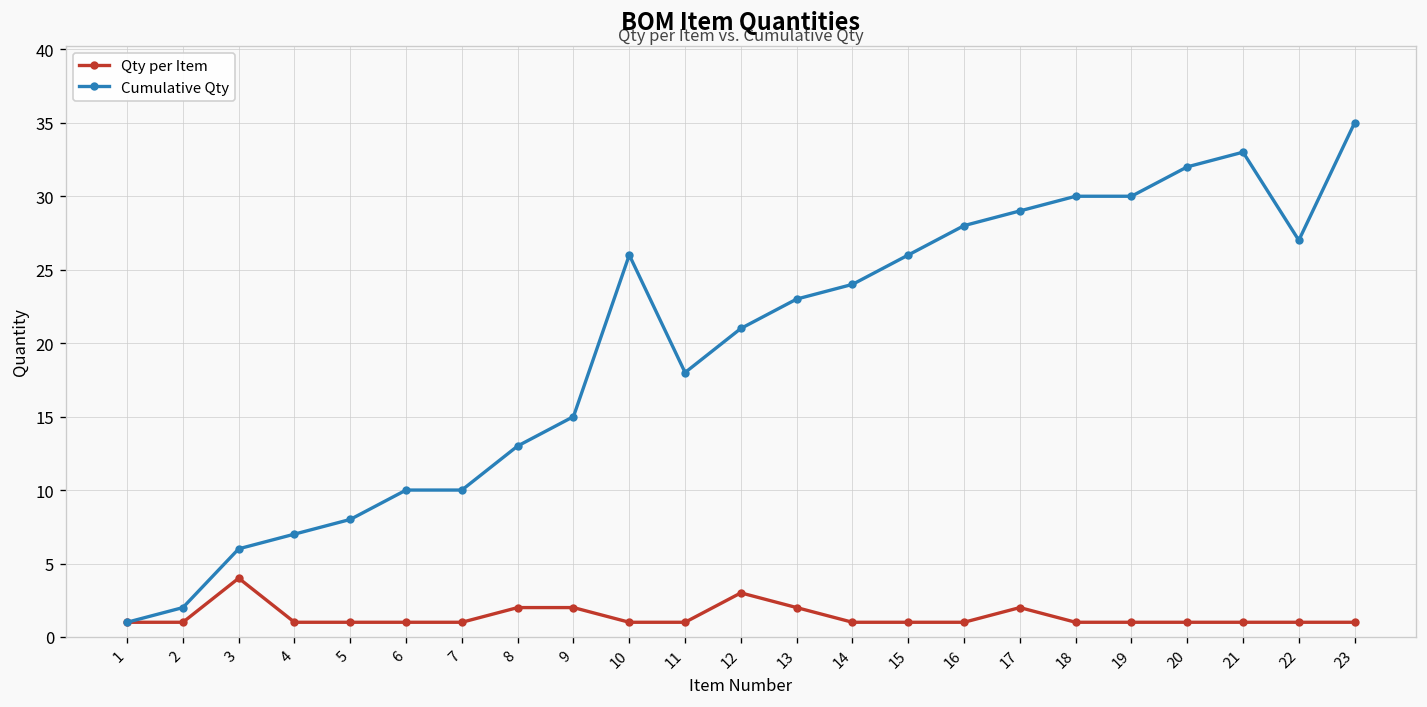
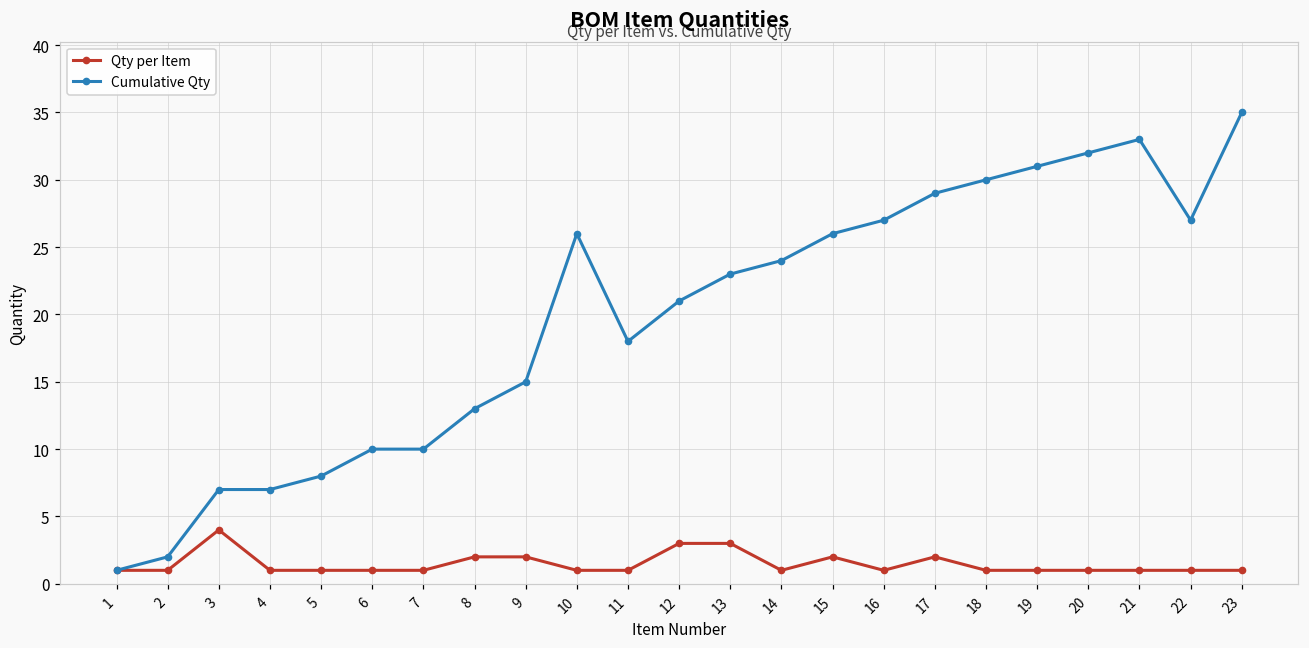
  {
    "Qty per Item": {
      "2": 1,
      "3": 4,
      "4": 1,
      "5": 1,
      "6": 1,
      "7": 1,
      "8": 2,
      "9": 2,
      "10": 1,
      "11": 1,
      "12": 3,
-     "13": 2,
+     "13": 3,
      "14": 1,
-     "15": 1,
+     "15": 2,
      "16": 1,
      "17": 2,
      "18": 1,
      "19": 1,
      "20": 1,
      "21": 1,
      "22": 1,
      "23": 1
    },
    "Cumulative Qty": {
      "2": 2,
-     "3": 6,
+     "3": 7,
      "4": 7,
      "5": 8,
      "6": 10,
      "7": 10,
      "8": 13,
      "9": 15,
      "10": 26,
      "11": 18,
      "12": 21,
      "13": 23,
      "14": 24,
      "15": 26,
-     "16": 28,
+     "16": 27,
      "17": 29,
      "18": 30,
-     "19": 30,
+     "19": 31,
      "20": 32,
      "21": 33,
      "22": 27,
      "23": 35
    }
  }
